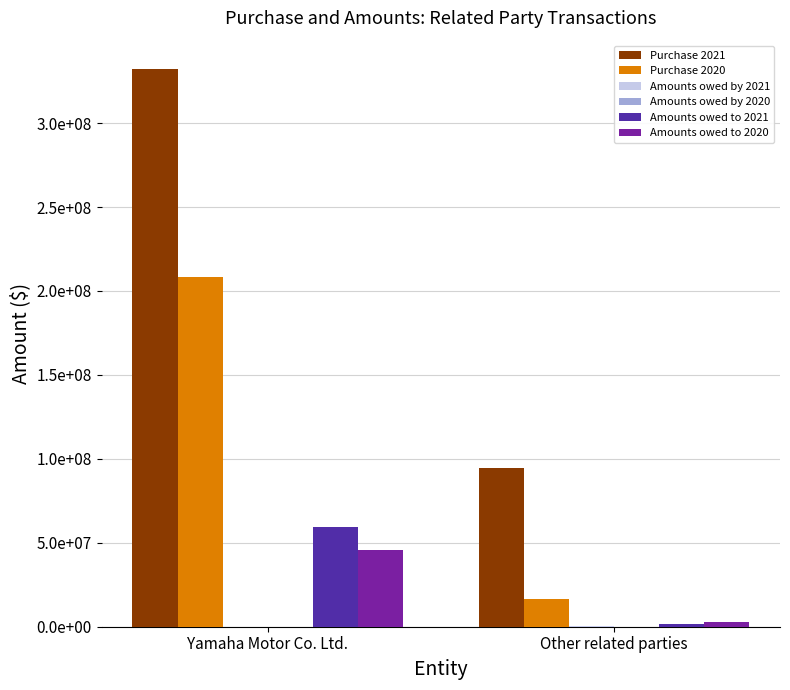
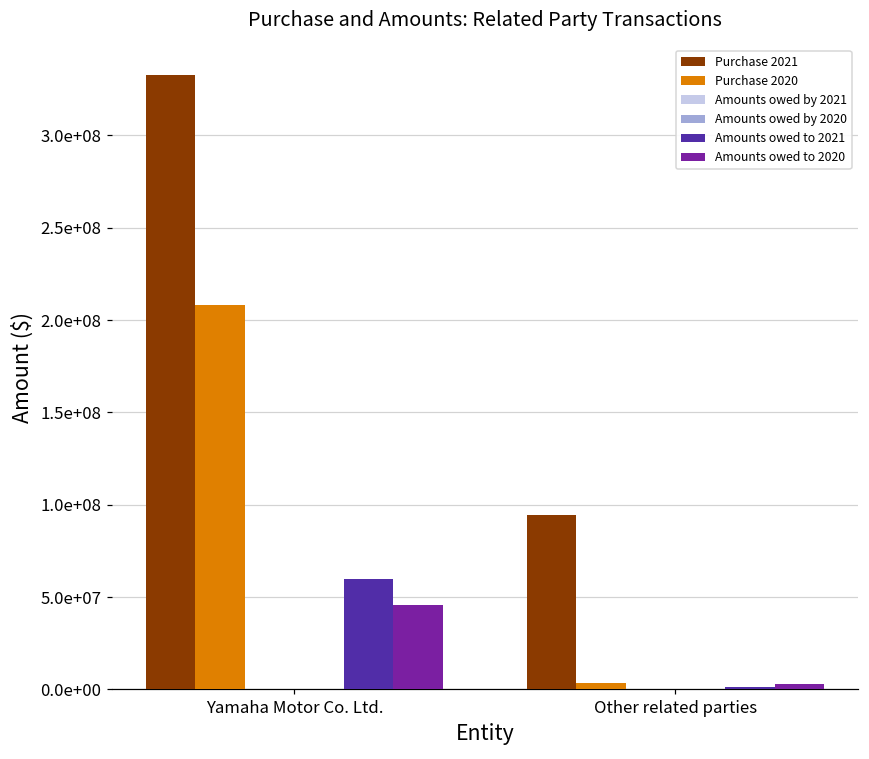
  {
    "Purchase 2021": {
      "Yamaha Motor Co. Ltd.": 332000000,
      "Other related parties": 94000000
    },
    "Purchase 2020": {
      "Yamaha Motor Co. Ltd.": 208000000,
-     "Other related parties": 17000000
+     "Other related parties": 3000000
    }
  }
